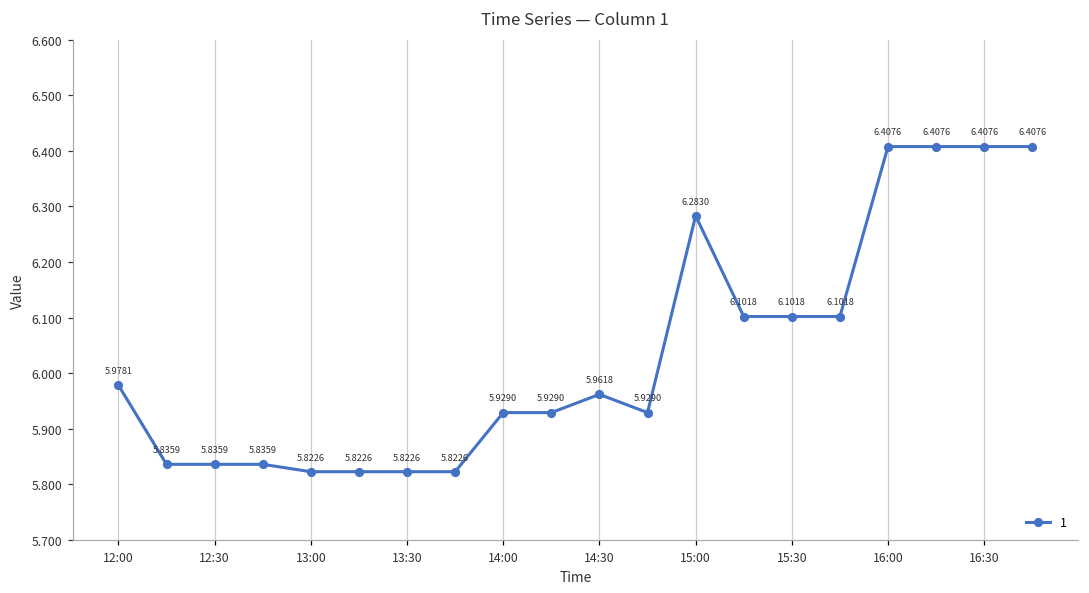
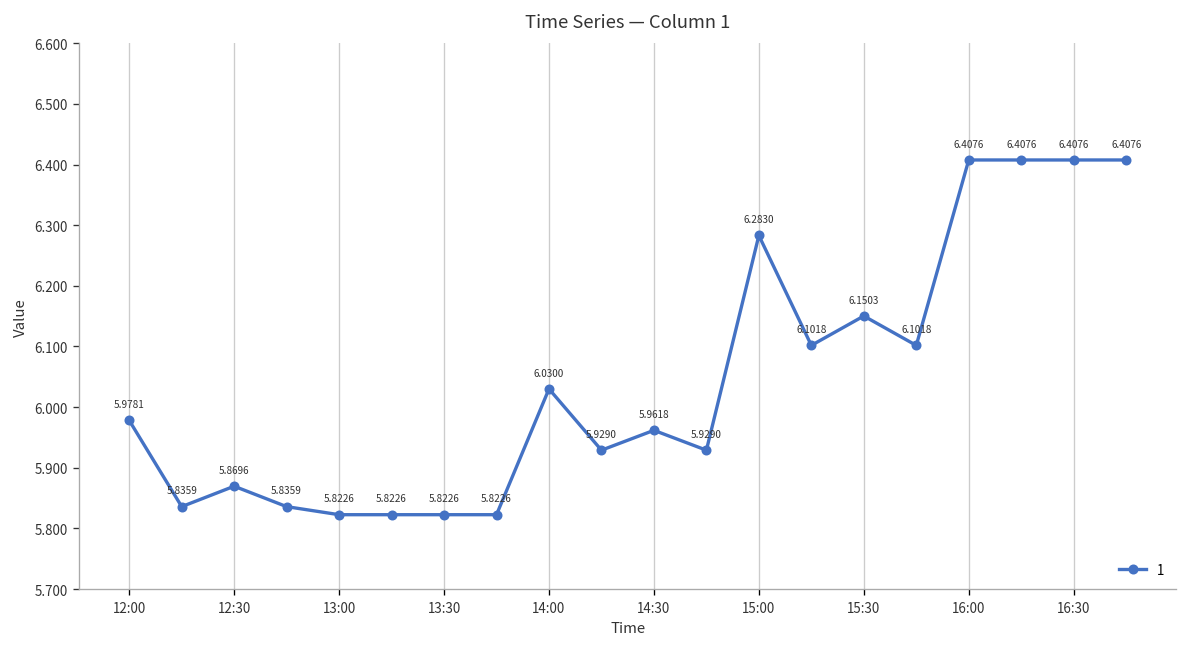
  {
    "12:00": 5.9781,
-   "12:30": 5.8359,
+   "12:30": 5.8696,
    "13:00": 5.8226,
    "13:30": 5.8226,
-   "14:00": 5.9290,
+   "14:00": 6.0300,
    "14:30": 5.9618,
    "15:00": 6.2830,
-   "15:30": 6.1018,
+   "15:30": 6.1503,
    "16:00": 6.4076,
    "16:30": 6.4076
  }
